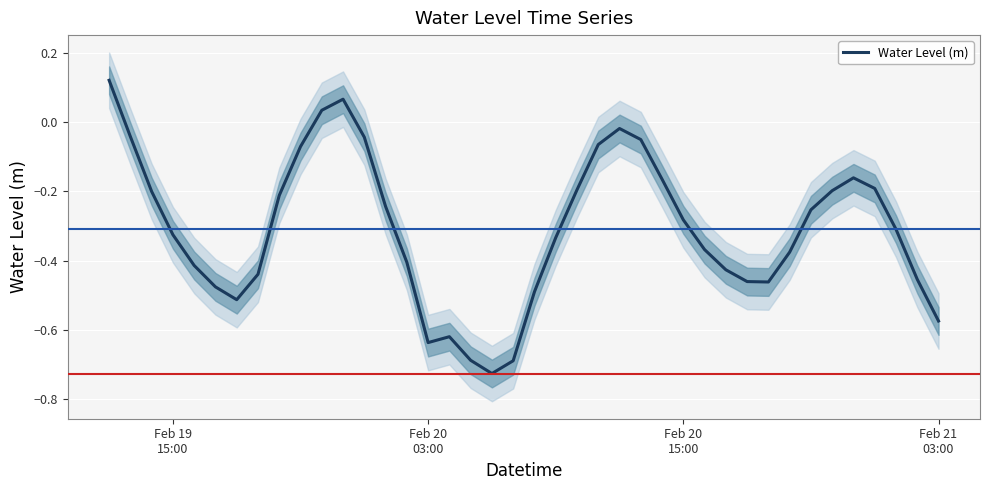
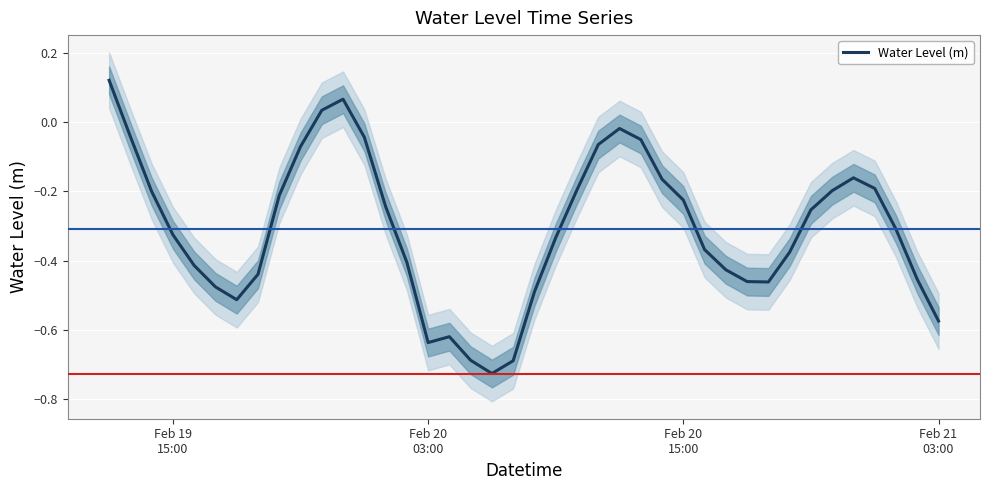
  {
    "Water Level (m)": {
      "Feb 19 15:00": -0.33,
      "Feb 20 03:00": -0.64,
-     "Feb 20 15:00": -0.28,
+     "Feb 20 15:00": -0.23,
      "Feb 21 03:00": -0.57
    }
  }
